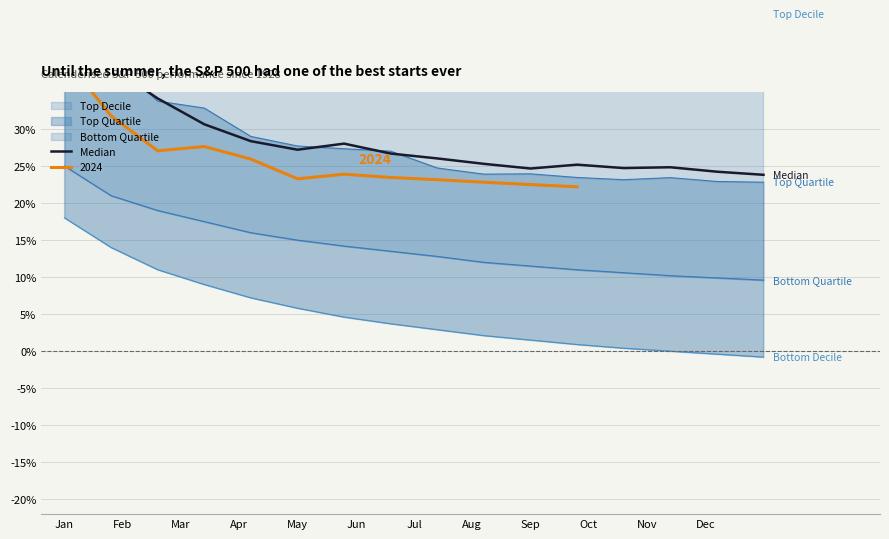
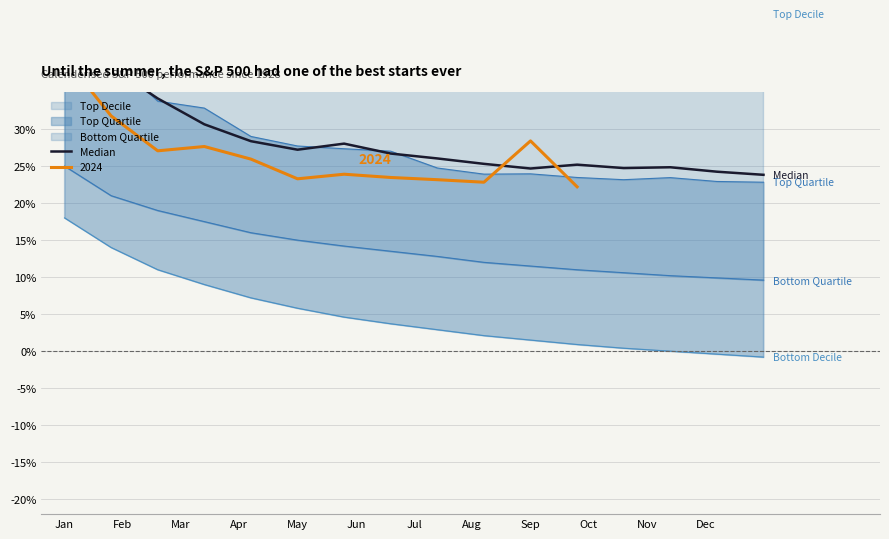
  {
    "Median": {
      "May": "27%",
      "Sep": "25%"
    },
    "2024": {
      "May": "23%",
-     "Sep": "23%"
+     "Sep": "28%"
    }
  }
